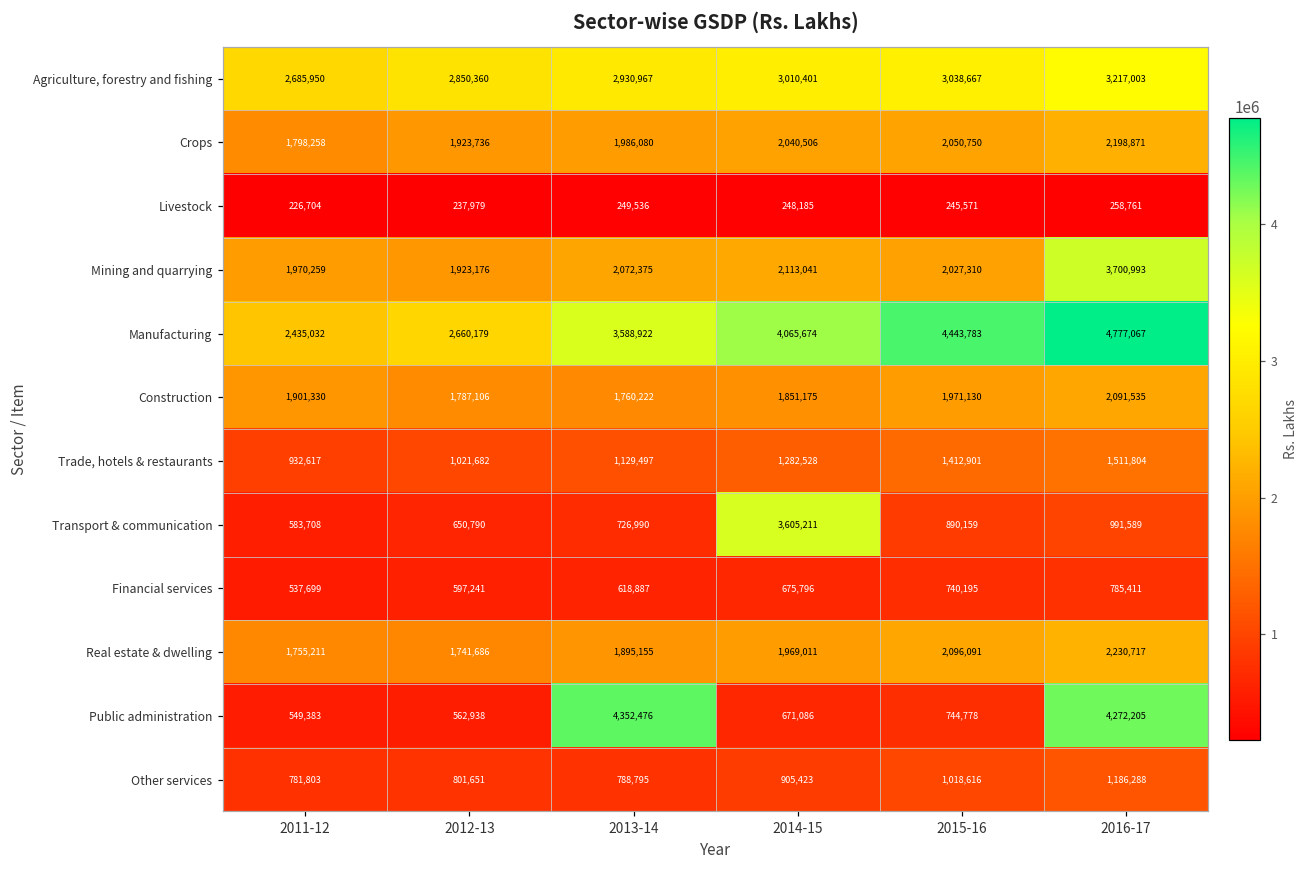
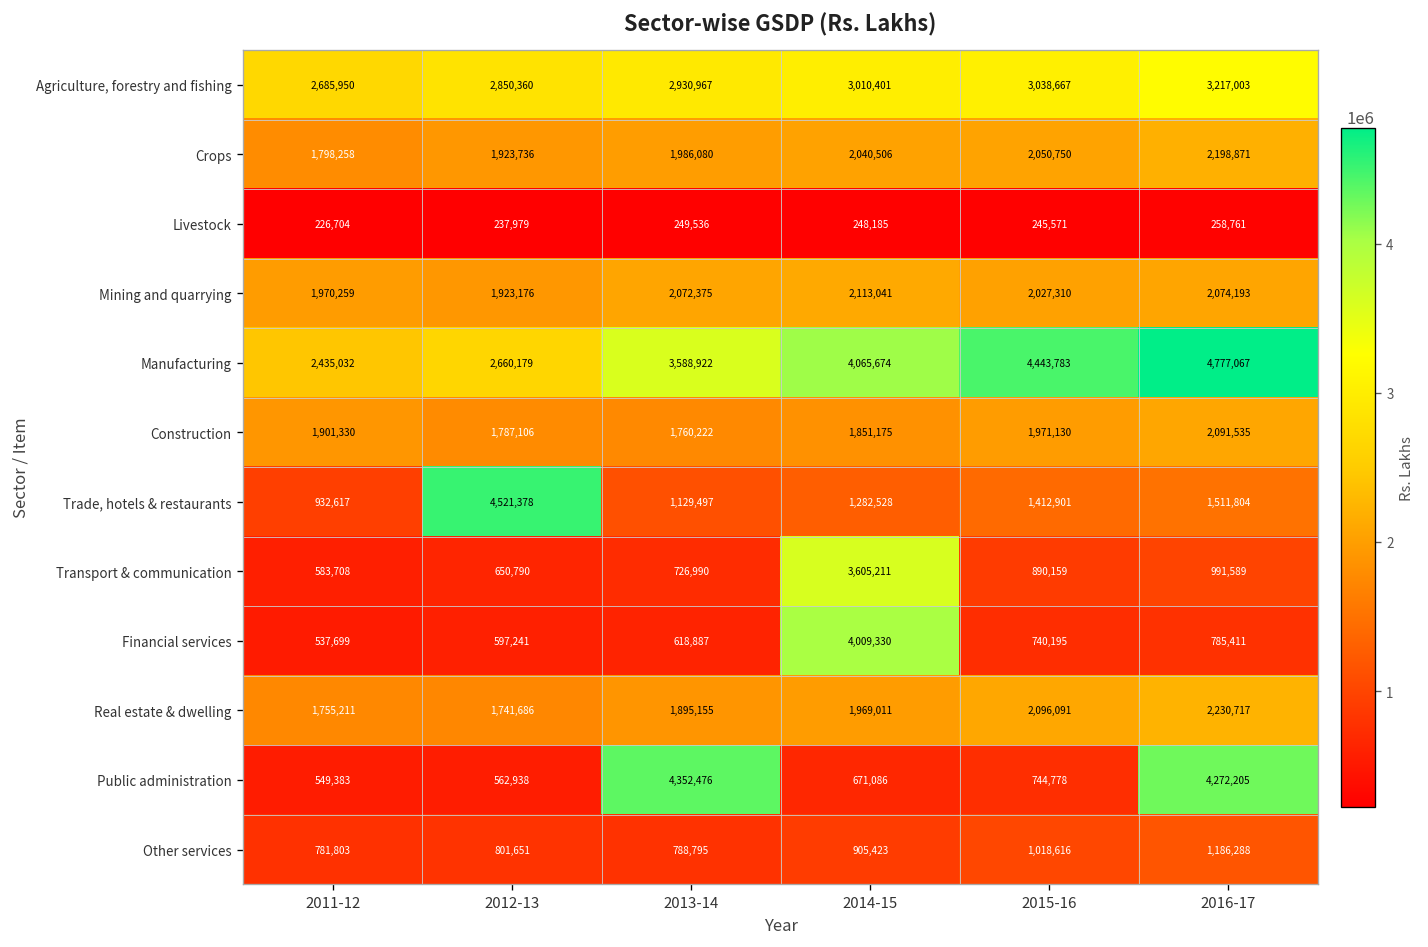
  {
    "Agriculture, forestry and fishing": {
      "2011-12": "2,685,950",
      "2012-13": "2,850,360",
      "2013-14": "2,930,967",
      "2014-15": "3,010,401",
      "2015-16": "3,038,667",
      "2016-17": "3,217,003"
    },
    "Crops": {
      "2011-12": "1,798,258",
      "2012-13": "1,923,736",
      "2013-14": "1,986,080",
      "2014-15": "2,040,506",
      "2015-16": "2,050,750",
      "2016-17": "2,198,871"
    },
    "Livestock": {
      "2011-12": "226,704",
      "2012-13": "237,979",
      "2013-14": "249,536",
      "2014-15": "248,185",
      "2015-16": "245,571",
      "2016-17": "258,761"
    },
    "Mining and quarrying": {
      "2011-12": "1,970,259",
      "2012-13": "1,923,176",
      "2013-14": "2,072,375",
      "2014-15": "2,113,041",
      "2015-16": "2,027,310",
-     "2016-17": "3,700,993"
+     "2016-17": "2,074,193"
    },
    "Manufacturing": {
      "2011-12": "2,435,032",
      "2012-13": "2,660,179",
      "2013-14": "3,588,922",
      "2014-15": "4,065,674",
      "2015-16": "4,443,783",
      "2016-17": "4,777,067"
    },
    "Construction": {
      "2011-12": "1,901,330",
      "2012-13": "1,787,106",
      "2013-14": "1,760,222",
      "2014-15": "1,851,175",
      "2015-16": "1,971,130",
      "2016-17": "2,091,535"
    },
    "Trade, hotels & restaurants": {
      "2011-12": "932,617",
-     "2012-13": "1,021,682",
+     "2012-13": "4,521,378",
      "2013-14": "1,129,497",
      "2014-15": "1,282,528",
      "2015-16": "1,412,901",
      "2016-17": "1,511,804"
    },
    "Transport & communication": {
      "2011-12": "583,708",
      "2012-13": "650,790",
      "2013-14": "726,990",
      "2014-15": "3,605,211",
      "2015-16": "890,159",
      "2016-17": "991,589"
    },
    "Financial services": {
      "2011-12": "537,699",
      "2012-13": "597,241",
      "2013-14": "618,887",
-     "2014-15": "675,796",
+     "2014-15": "4,009,330",
      "2015-16": "740,195",
      "2016-17": "785,411"
    },
    "Real estate & dwelling": {
      "2011-12": "1,755,211",
      "2012-13": "1,741,686",
      "2013-14": "1,895,155",
      "2014-15": "1,969,011",
      "2015-16": "2,096,091",
      "2016-17": "2,230,717"
    },
    "Public administration": {
      "2011-12": "549,383",
      "2012-13": "562,938",
      "2013-14": "4,352,476",
      "2014-15": "671,086",
      "2015-16": "744,778",
      "2016-17": "4,272,205"
    },
    "Other services": {
      "2011-12": "781,803",
      "2012-13": "801,651",
      "2013-14": "788,795",
      "2014-15": "905,423",
      "2015-16": "1,018,616",
      "2016-17": "1,186,288"
    }
  }
